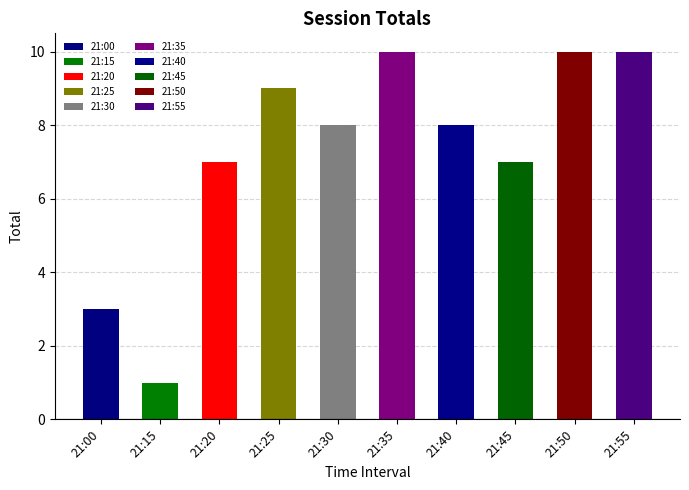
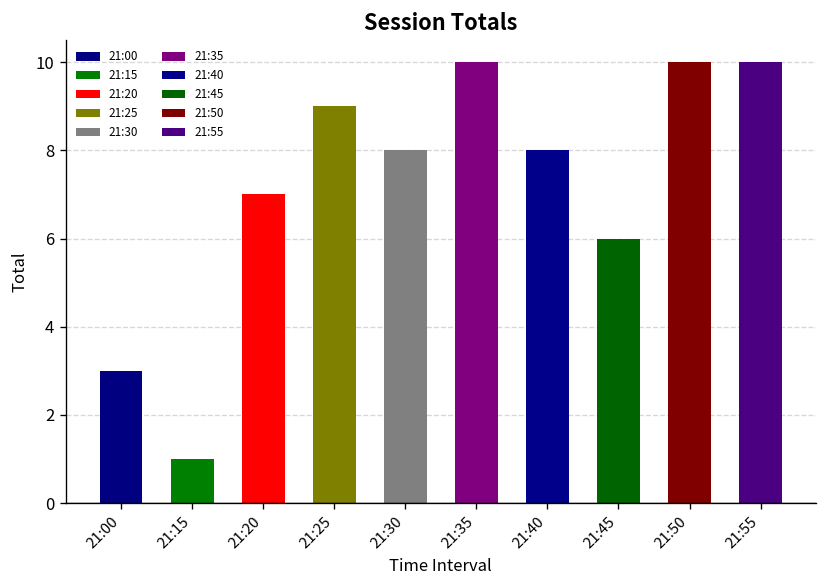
  {
    "21:00": 3,
    "21:15": 1,
    "21:20": 7,
    "21:25": 9,
    "21:30": 8,
    "21:35": 10,
    "21:40": 8,
-   "21:45": 7,
+   "21:45": 6,
    "21:50": 10,
    "21:55": 10
  }
